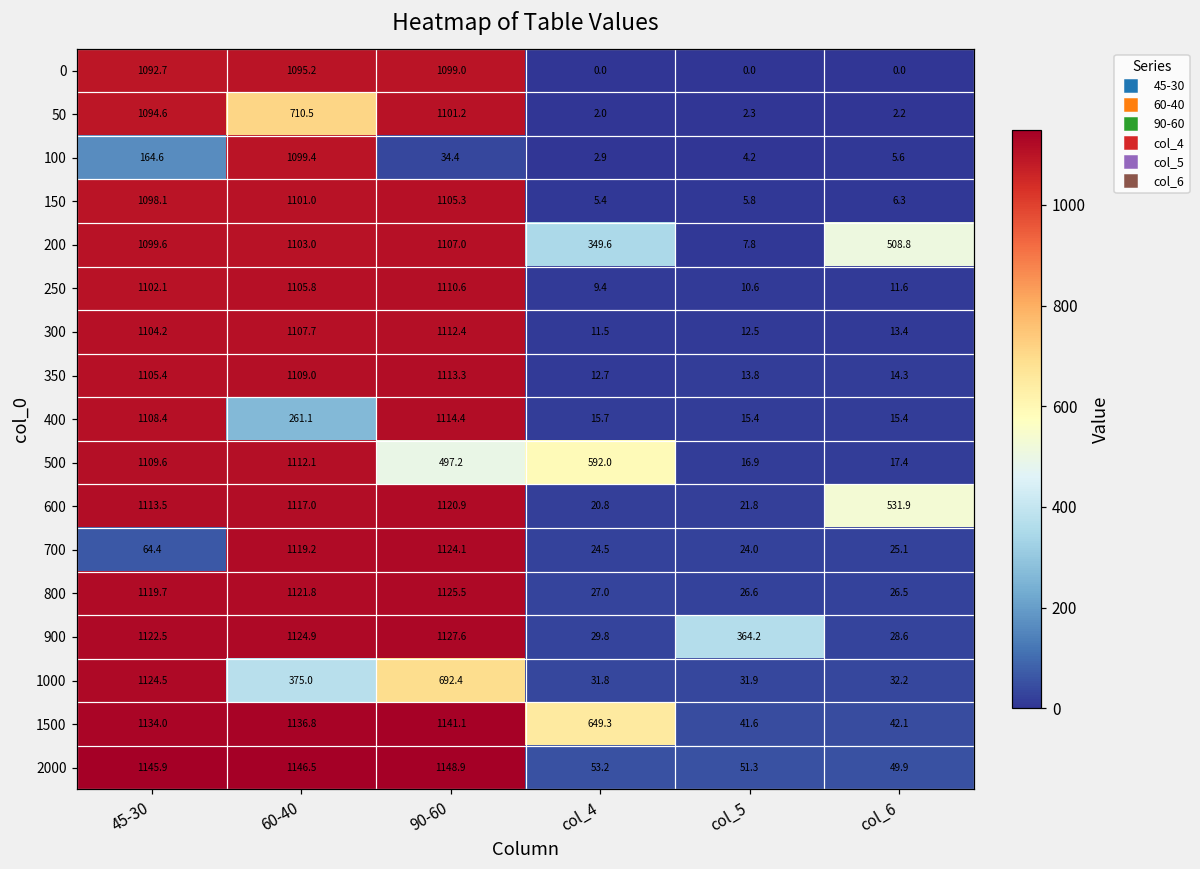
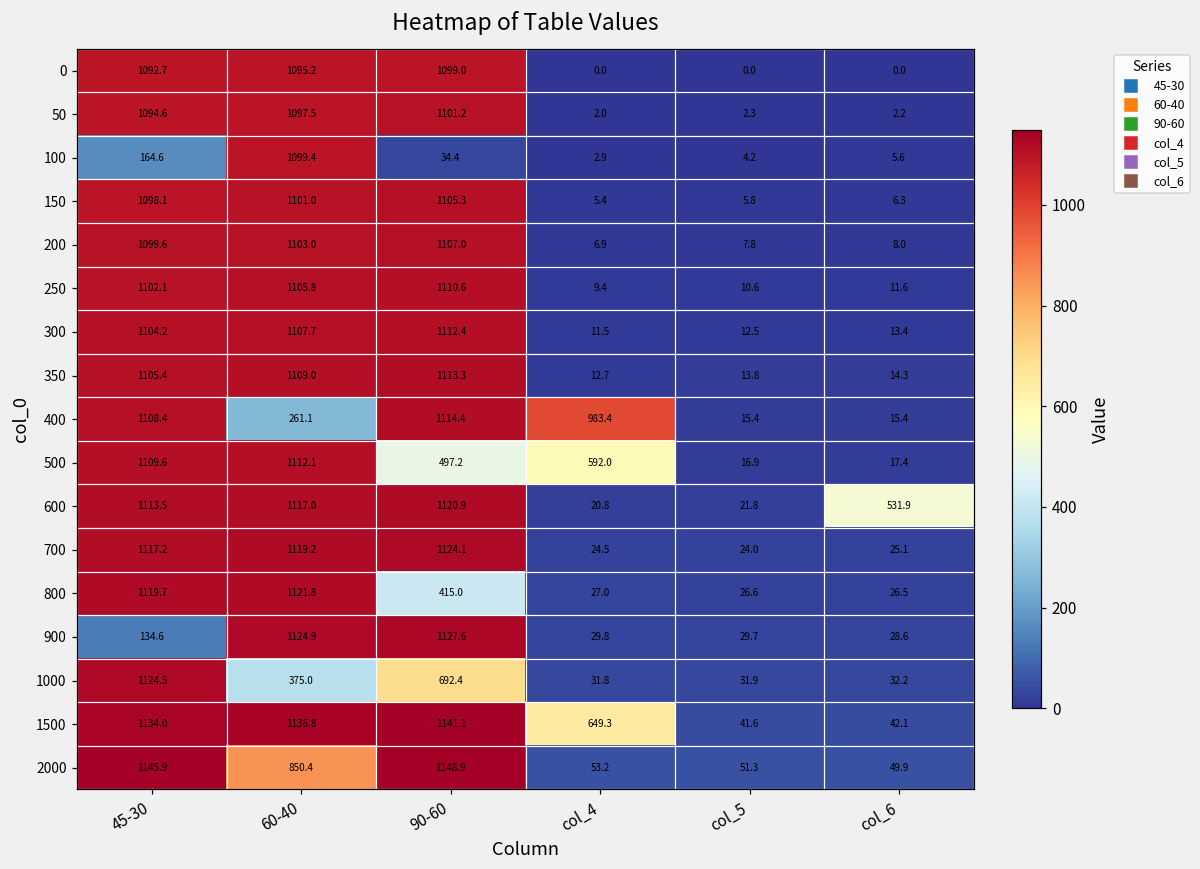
  {
    "0": {
      "45-30": 1092.7,
      "60-40": 1095.2,
      "90-60": 1099.0,
      "col_4": 0.0,
      "col_5": 0.0,
      "col_6": 0.0
    },
    "50": {
      "45-30": 1094.6,
-     "60-40": 710.5,
+     "60-40": 1097.5,
      "90-60": 1101.2,
      "col_4": 2.0,
      "col_5": 2.3,
      "col_6": 2.2
    },
    "100": {
      "45-30": 164.6,
      "60-40": 1099.4,
      "90-60": 34.4,
      "col_4": 2.9,
      "col_5": 4.2,
      "col_6": 5.6
    },
    "150": {
      "45-30": 1098.1,
      "60-40": 1101.0,
      "90-60": 1105.3,
      "col_4": 5.4,
      "col_5": 5.8,
      "col_6": 6.3
    },
    "200": {
      "45-30": 1099.6,
      "60-40": 1103.0,
      "90-60": 1107.0,
-     "col_4": 349.6,
+     "col_4": 6.9,
      "col_5": 7.8,
-     "col_6": 508.8
+     "col_6": 8.0
    },
    "250": {
      "45-30": 1102.1,
      "60-40": 1105.8,
      "90-60": 1110.6,
      "col_4": 9.4,
      "col_5": 10.6,
      "col_6": 11.6
    },
    "300": {
      "45-30": 1104.2,
      "60-40": 1107.7,
      "90-60": 1112.4,
      "col_4": 11.5,
      "col_5": 12.5,
      "col_6": 13.4
    },
    "350": {
      "45-30": 1105.4,
      "60-40": 1109.0,
      "90-60": 1113.3,
      "col_4": 12.7,
      "col_5": 13.8,
      "col_6": 14.3
    },
    "400": {
      "45-30": 1108.4,
      "60-40": 261.1,
      "90-60": 1114.4,
-     "col_4": 15.7,
+     "col_4": 983.4,
      "col_5": 15.4,
      "col_6": 15.4
    },
    "500": {
      "45-30": 1109.6,
      "60-40": 1112.1,
      "90-60": 497.2,
      "col_4": 592.0,
      "col_5": 16.9,
      "col_6": 17.4
    },
    "600": {
      "45-30": 1113.5,
      "60-40": 1117.0,
      "90-60": 1120.9,
      "col_4": 20.8,
      "col_5": 21.8,
      "col_6": 531.9
    },
    "700": {
-     "45-30": 64.4,
+     "45-30": 1117.2,
      "60-40": 1119.2,
      "90-60": 1124.1,
      "col_4": 24.5,
      "col_5": 24.0,
      "col_6": 25.1
    },
    "800": {
      "45-30": 1119.7,
      "60-40": 1121.8,
-     "90-60": 1125.5,
+     "90-60": 415.0,
      "col_4": 27.0,
      "col_5": 26.6,
      "col_6": 26.5
    },
    "900": {
-     "45-30": 1122.5,
+     "45-30": 134.6,
      "60-40": 1124.9,
      "90-60": 1127.6,
      "col_4": 29.8,
-     "col_5": 364.2,
+     "col_5": 29.7,
      "col_6": 28.6
    },
    "1000": {
      "45-30": 1124.5,
      "60-40": 375.0,
      "90-60": 692.4,
      "col_4": 31.8,
      "col_5": 31.9,
      "col_6": 32.2
    },
    "1500": {
      "45-30": 1134.0,
      "60-40": 1136.8,
      "90-60": 1141.1,
      "col_4": 649.3,
      "col_5": 41.6,
      "col_6": 42.1
    },
    "2000": {
      "45-30": 1145.9,
-     "60-40": 1146.5,
+     "60-40": 850.4,
      "90-60": 1148.9,
      "col_4": 53.2,
      "col_5": 51.3,
      "col_6": 49.9
    }
  }
